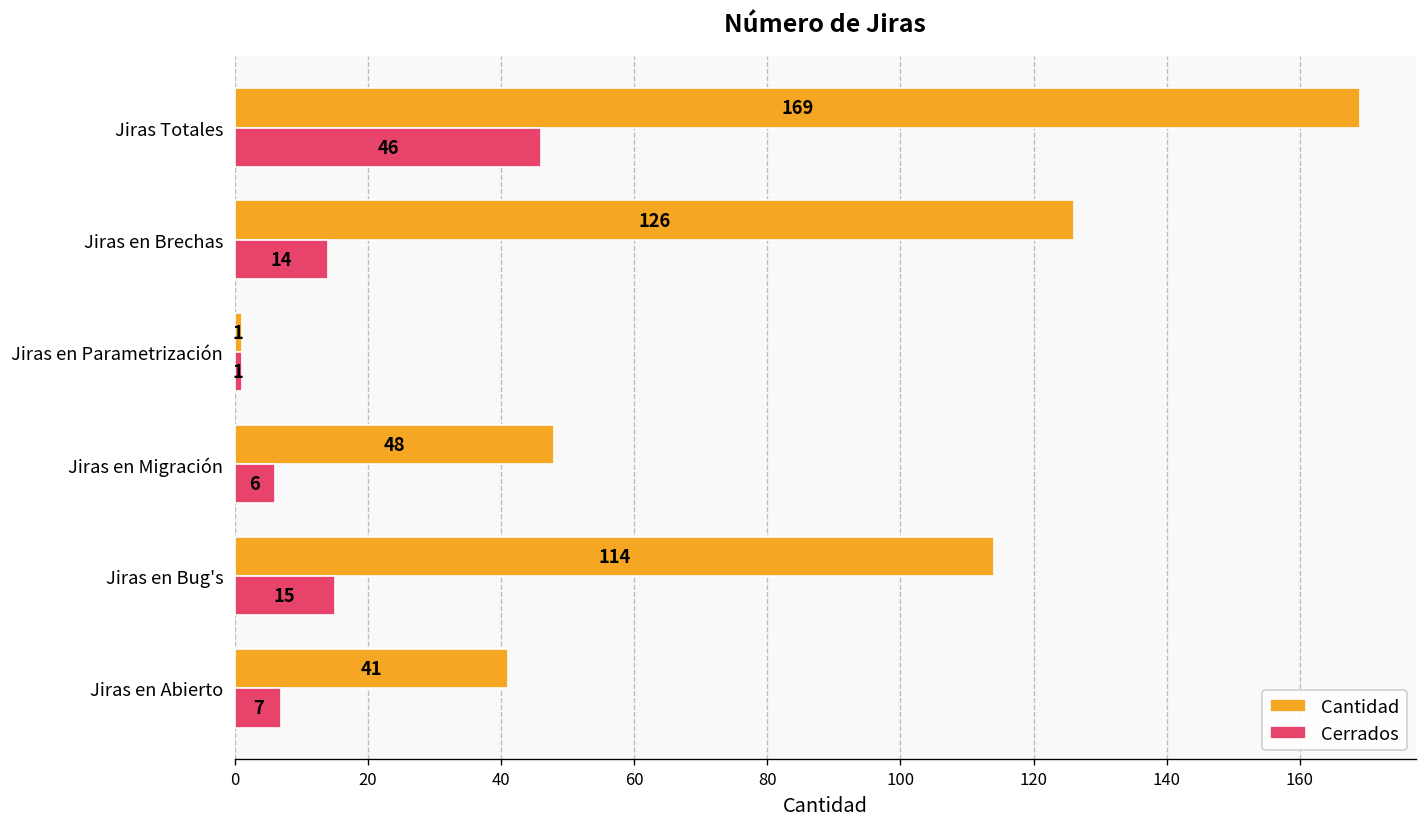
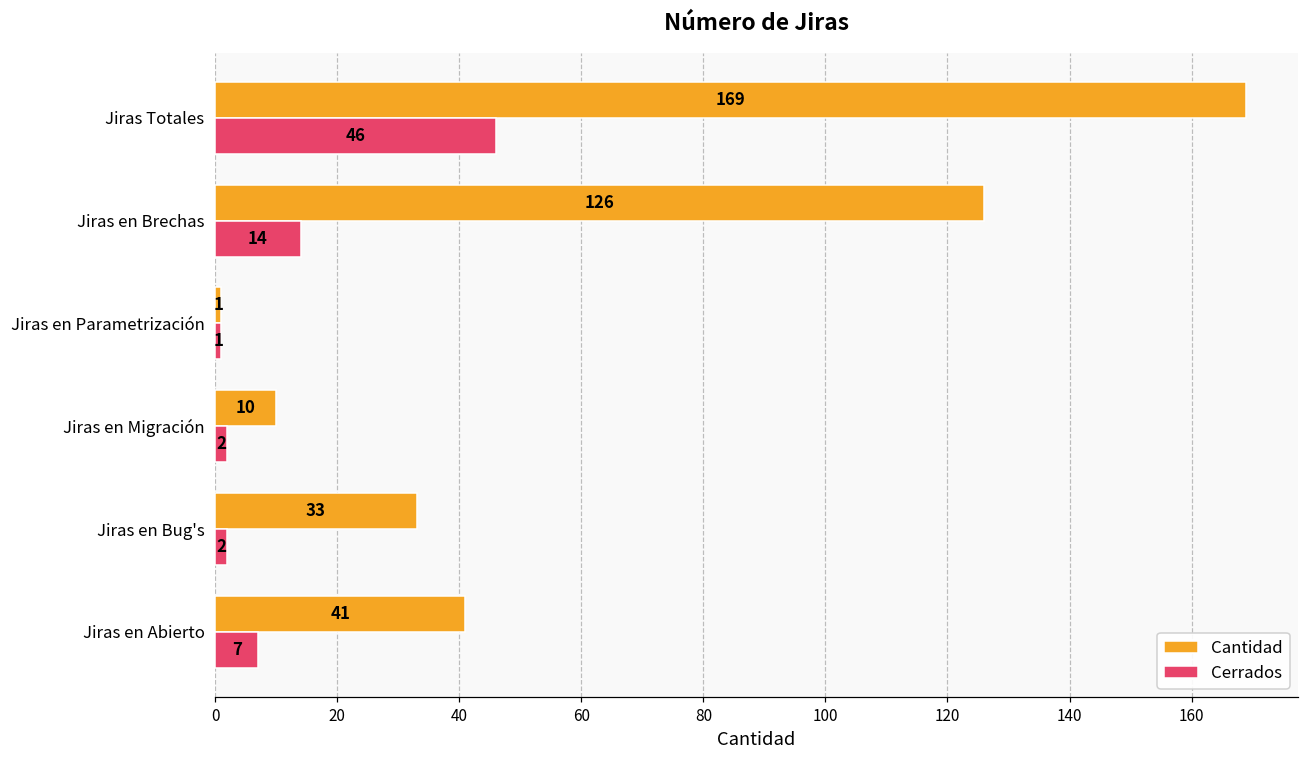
  {
    "Cantidad": {
      "Jiras Totales": 169,
      "Jiras en Brechas": 126,
      "Jiras en Parametrización": 1,
-     "Jiras en Migración": 48,
-     "Jiras en Bug's": 114,
+     "Jiras en Migración": 10,
+     "Jiras en Bug's": 33,
      "Jiras en Abierto": 41
    },
    "Cerrados": {
      "Jiras Totales": 46,
      "Jiras en Brechas": 14,
      "Jiras en Parametrización": 1,
-     "Jiras en Migración": 6,
-     "Jiras en Bug's": 15,
+     "Jiras en Migración": 2,
+     "Jiras en Bug's": 2,
      "Jiras en Abierto": 7
    }
  }
